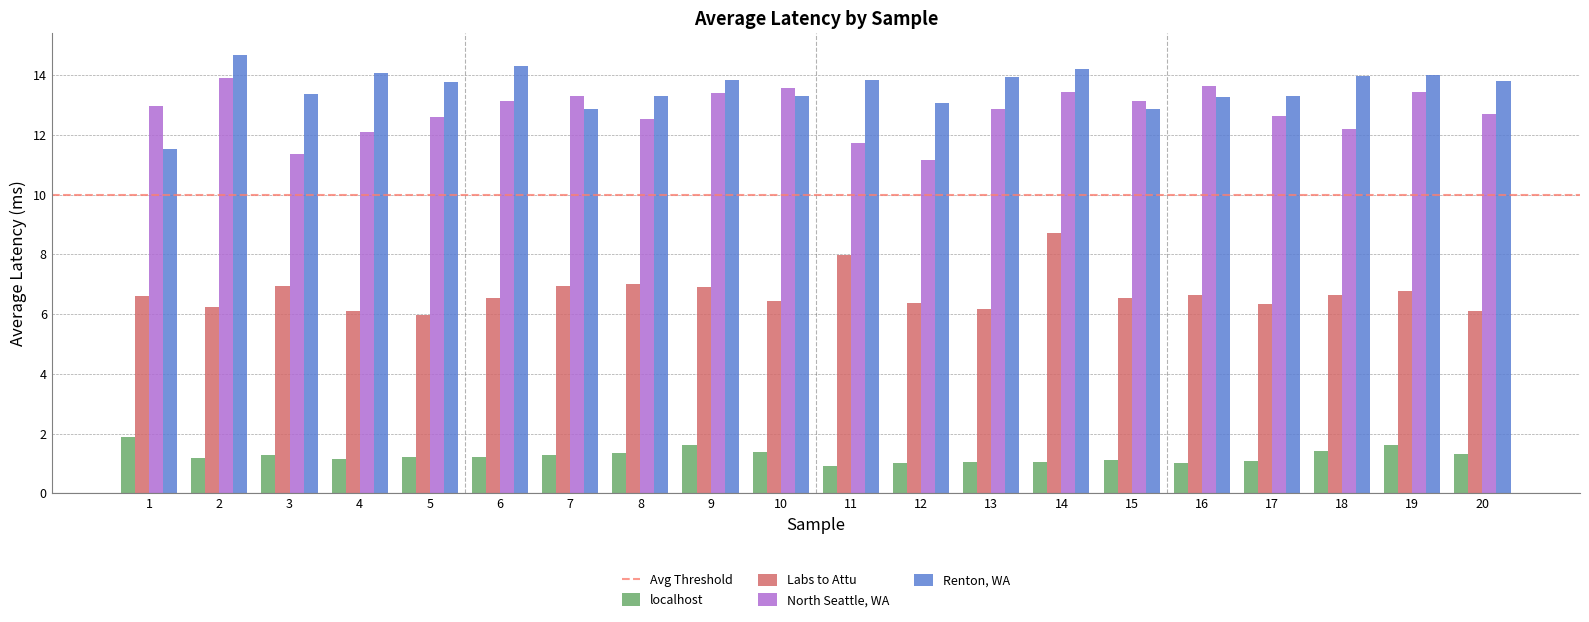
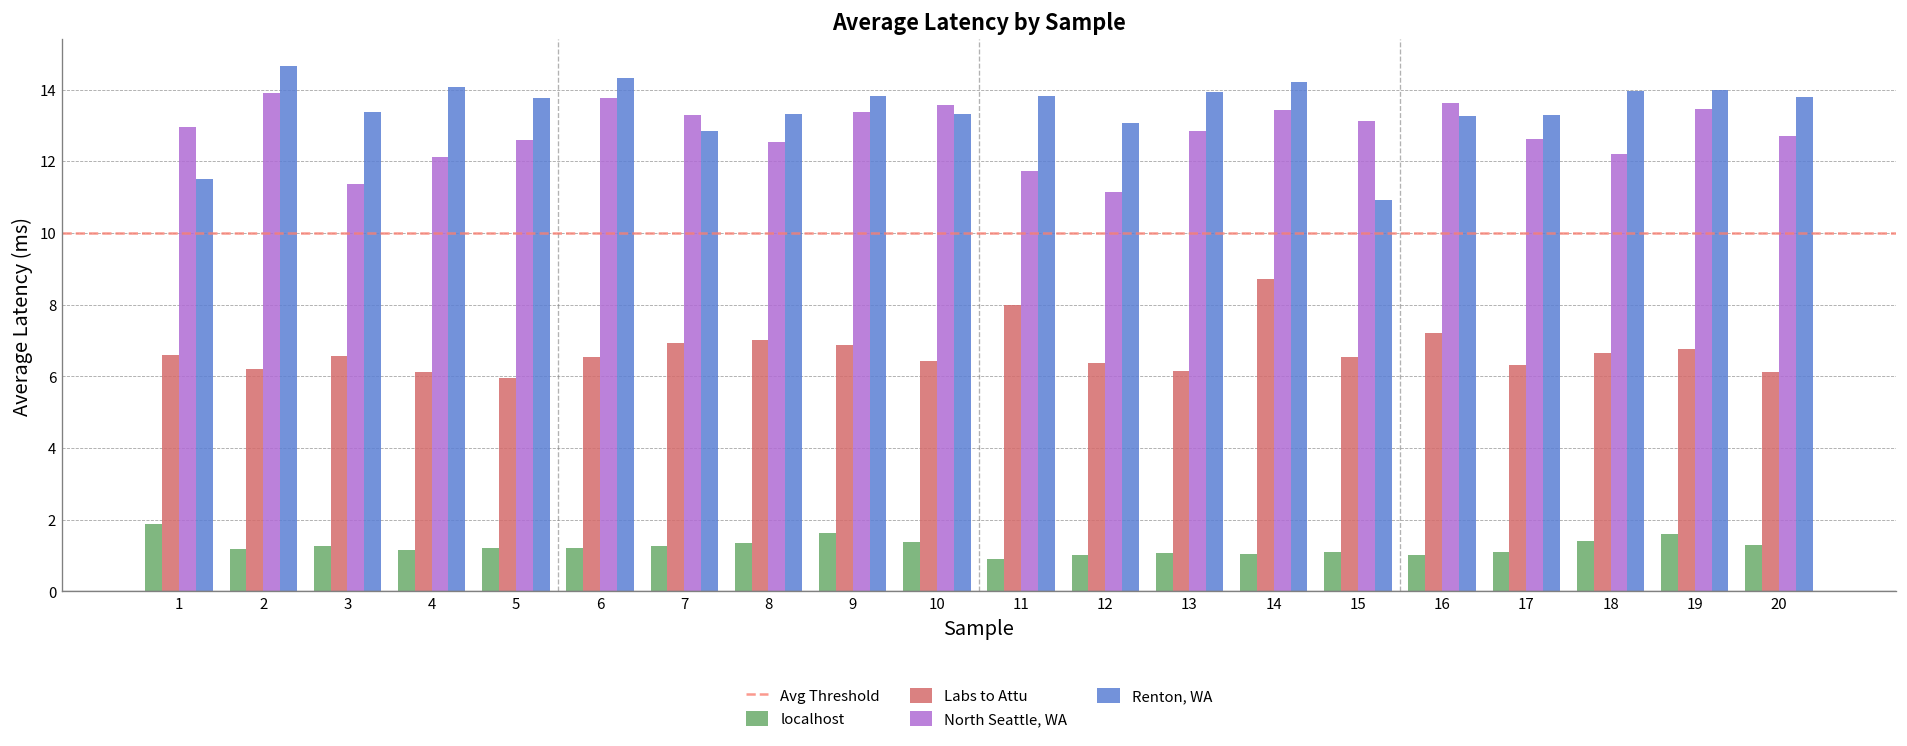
  {
    "localhost": {
      "1": 1.9,
      "2": 1.2,
      "3": 1.3,
      "4": 1.2,
      "5": 1.2,
      "6": 1.2,
      "7": 1.3,
      "8": 1.4,
      "9": 1.6,
      "10": 1.4,
      "11": 0.9,
      "12": 1.0,
      "13": 1.1,
      "14": 1.1,
      "15": 1.1,
      "16": 1.0,
      "17": 1.1,
      "18": 1.4,
      "19": 1.6,
      "20": 1.3
    },
    "Labs to Attu": {
      "1": 6.6,
      "2": 6.2,
-     "3": 7.0,
+     "3": 6.6,
      "4": 6.1,
      "5": 6.0,
      "6": 6.6,
      "7": 6.9,
      "8": 7.0,
      "9": 6.9,
      "10": 6.4,
      "11": 8.0,
      "12": 6.4,
      "13": 6.2,
      "14": 8.7,
      "15": 6.6,
-     "16": 6.6,
+     "16": 7.2,
      "17": 6.3,
      "18": 6.7,
      "19": 6.8,
      "20": 6.1
    },
    "North Seattle, WA": {
      "1": 13.0,
      "2": 13.9,
      "3": 11.4,
      "4": 12.1,
      "5": 12.6,
-     "6": 13.1,
+     "6": 13.8,
      "7": 13.3,
      "8": 12.5,
      "9": 13.4,
      "10": 13.6,
      "11": 11.7,
      "12": 11.2,
      "13": 12.9,
      "14": 13.4,
      "15": 13.1,
      "16": 13.6,
      "17": 12.6,
      "18": 12.2,
      "19": 13.5,
      "20": 12.7
    },
    "Renton, WA": {
      "1": 11.5,
      "2": 14.7,
      "3": 13.4,
      "4": 14.1,
      "5": 13.8,
      "6": 14.3,
      "7": 12.9,
      "8": 13.3,
      "9": 13.8,
      "10": 13.3,
      "11": 13.8,
      "12": 13.1,
      "13": 14.0,
      "14": 14.2,
-     "15": 12.9,
+     "15": 10.9,
      "16": 13.3,
      "17": 13.3,
      "18": 14.0,
      "19": 14.0,
      "20": 13.8
    }
  }
